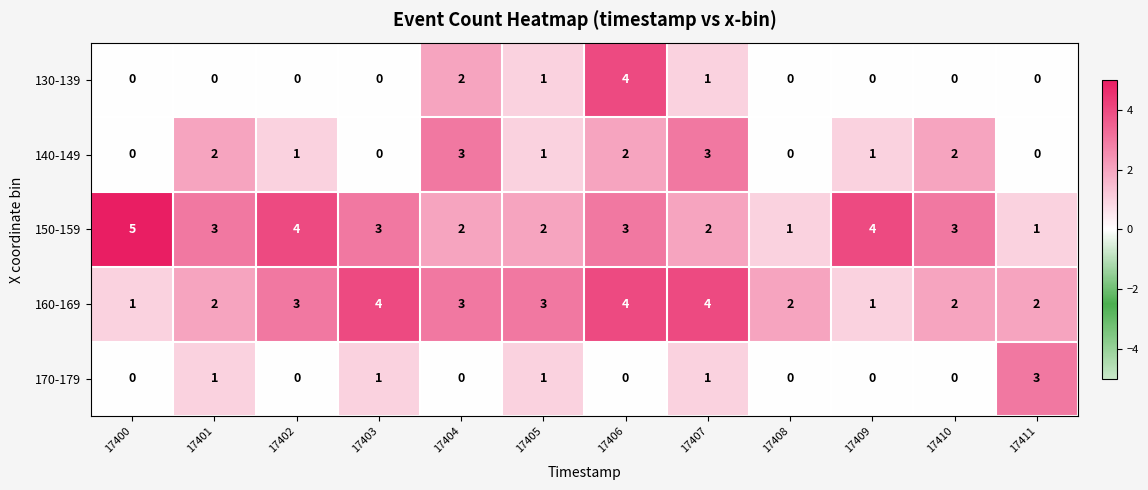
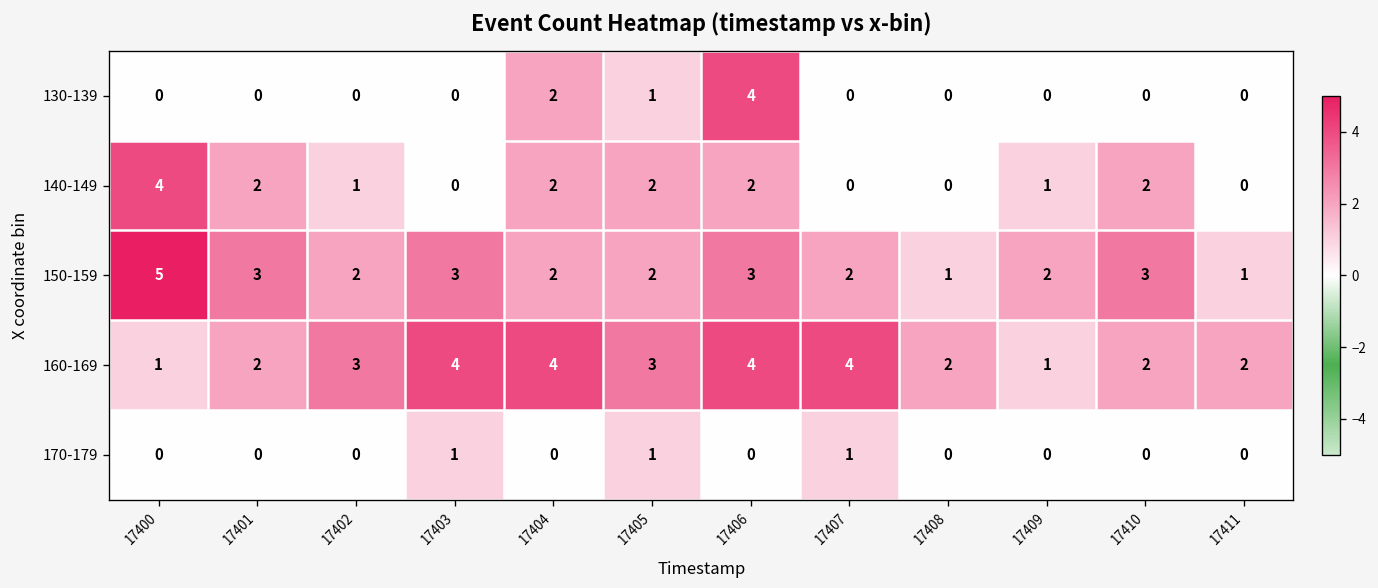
  {
    "130-139": {
      "17400": 0,
      "17401": 0,
      "17402": 0,
      "17403": 0,
      "17404": 2,
      "17405": 1,
      "17406": 4,
-     "17407": 1,
+     "17407": 0,
      "17408": 0,
      "17409": 0,
      "17410": 0,
      "17411": 0
    },
    "140-149": {
-     "17400": 0,
+     "17400": 4,
      "17401": 2,
      "17402": 1,
      "17403": 0,
-     "17404": 3,
-     "17405": 1,
+     "17404": 2,
+     "17405": 2,
      "17406": 2,
-     "17407": 3,
+     "17407": 0,
      "17408": 0,
      "17409": 1,
      "17410": 2,
      "17411": 0
    },
    "150-159": {
      "17400": 5,
      "17401": 3,
-     "17402": 4,
+     "17402": 2,
      "17403": 3,
      "17404": 2,
      "17405": 2,
      "17406": 3,
      "17407": 2,
      "17408": 1,
-     "17409": 4,
+     "17409": 2,
      "17410": 3,
      "17411": 1
    },
    "160-169": {
      "17400": 1,
      "17401": 2,
      "17402": 3,
      "17403": 4,
-     "17404": 3,
+     "17404": 4,
      "17405": 3,
      "17406": 4,
      "17407": 4,
      "17408": 2,
      "17409": 1,
      "17410": 2,
      "17411": 2
    },
    "170-179": {
      "17400": 0,
-     "17401": 1,
+     "17401": 0,
      "17402": 0,
      "17403": 1,
      "17404": 0,
      "17405": 1,
      "17406": 0,
      "17407": 1,
      "17408": 0,
      "17409": 0,
      "17410": 0,
-     "17411": 3
+     "17411": 0
    }
  }
